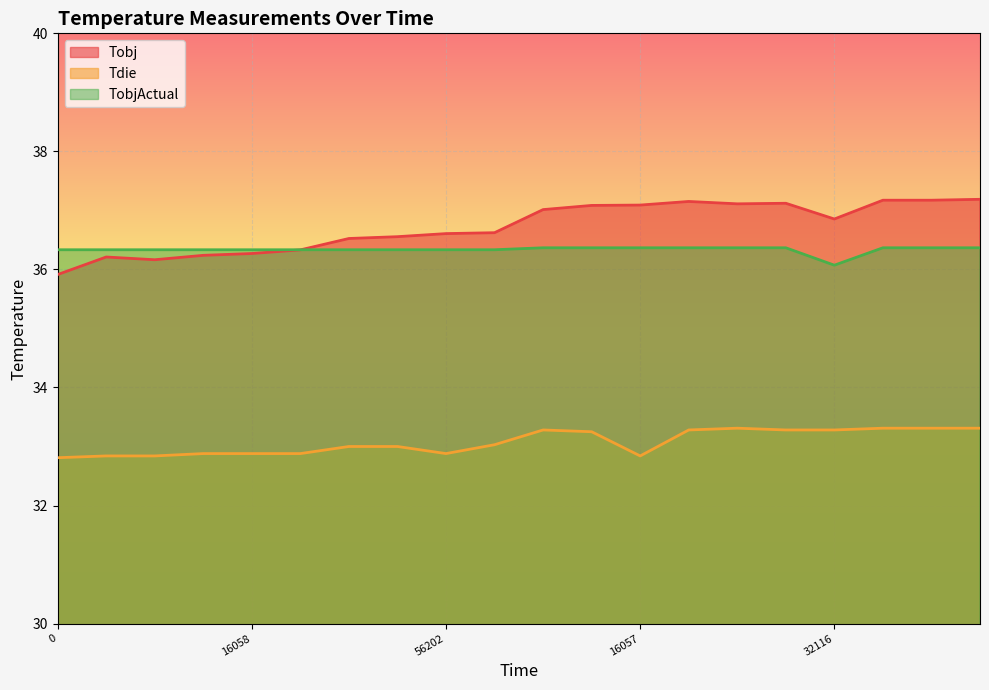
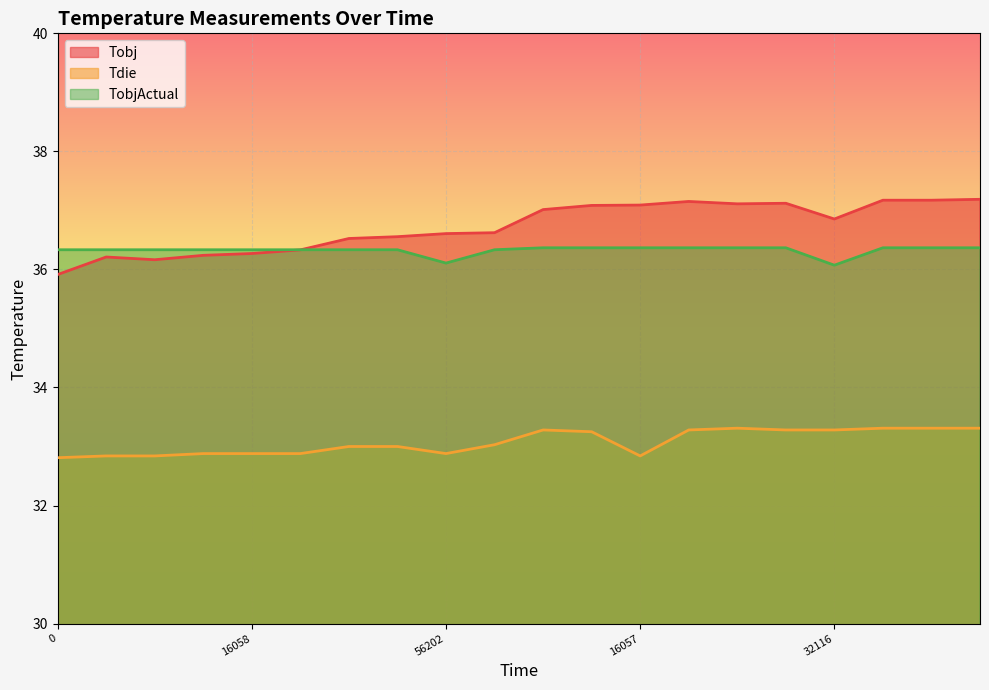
  {
    "Tobj": {
      "0": 35.9,
      "16058": 36.3,
      "56202": 36.6,
      "16057": 37.1,
      "32116": 36.9
    },
    "Tdie": {
      "0": 32.8,
      "16058": 32.9,
      "56202": 32.9,
      "16057": 32.8,
      "32116": 33.3
    },
    "TobjActual": {
      "0": 36.3,
      "16058": 36.3,
-     "56202": 36.3,
+     "56202": 36.1,
      "16057": 36.4,
      "32116": 36.1
    }
  }
